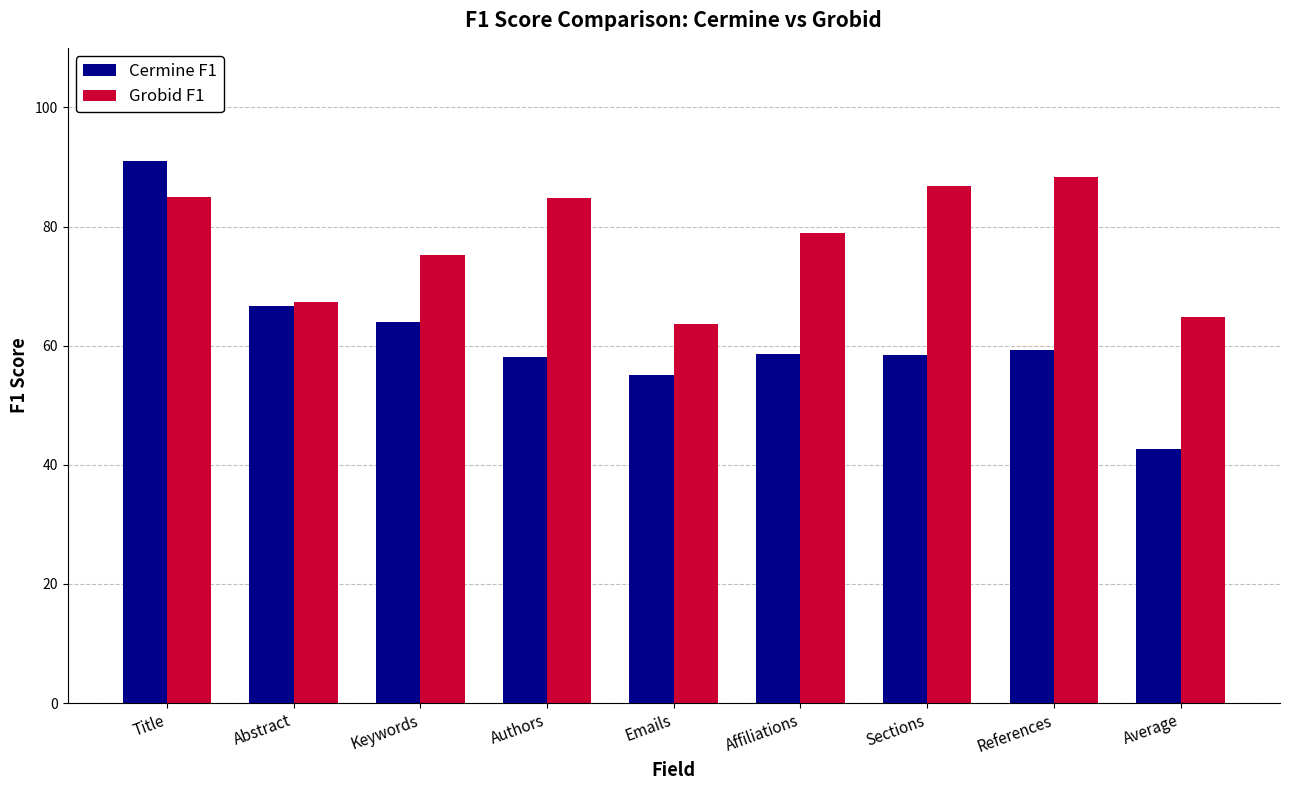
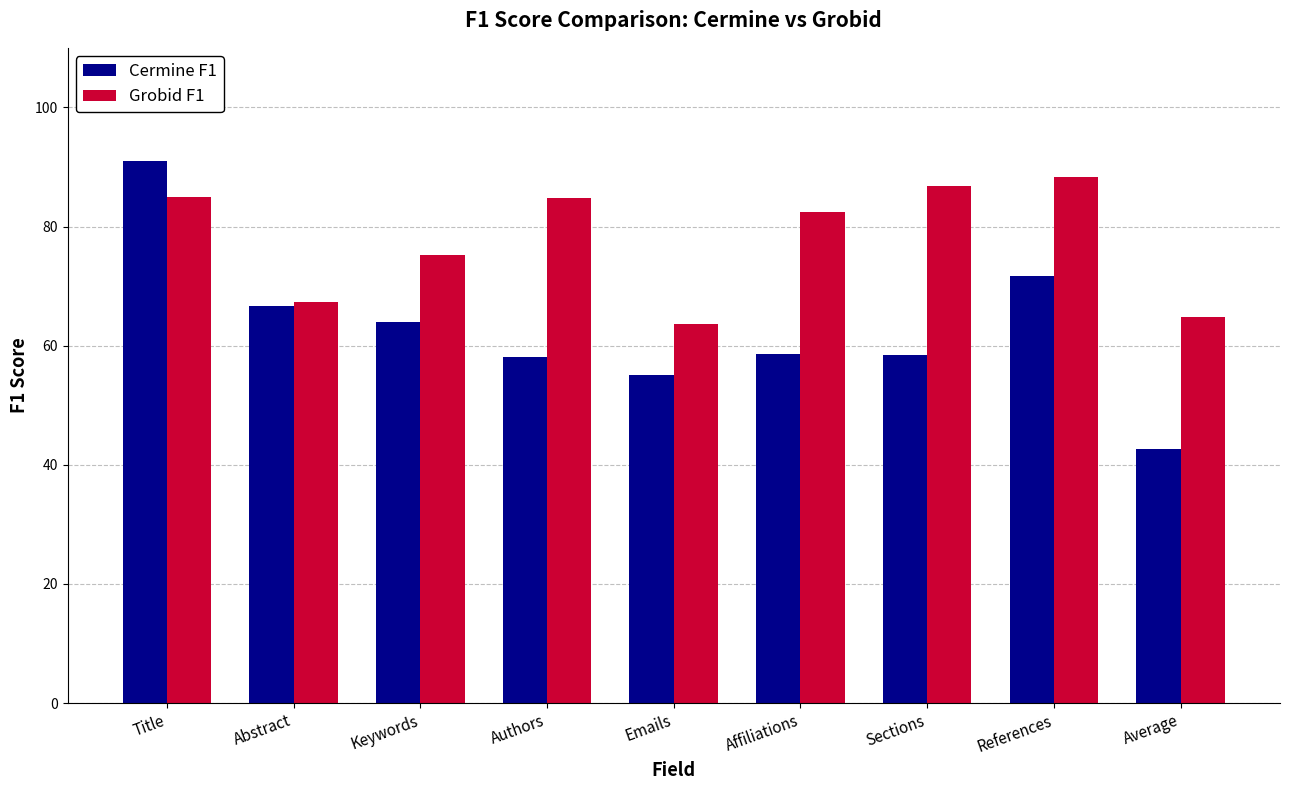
  {
    "Cermine F1": {
      "Title": 91,
      "Abstract": 67,
      "Keywords": 64,
      "Authors": 58,
      "Emails": 55,
      "Affiliations": 59,
      "Sections": 59,
-     "References": 59,
+     "References": 72,
      "Average": 43
    },
    "Grobid F1": {
      "Title": 85,
      "Abstract": 67,
      "Keywords": 75,
      "Authors": 85,
      "Emails": 64,
-     "Affiliations": 79,
+     "Affiliations": 82,
      "Sections": 87,
      "References": 88,
      "Average": 65
    }
  }
